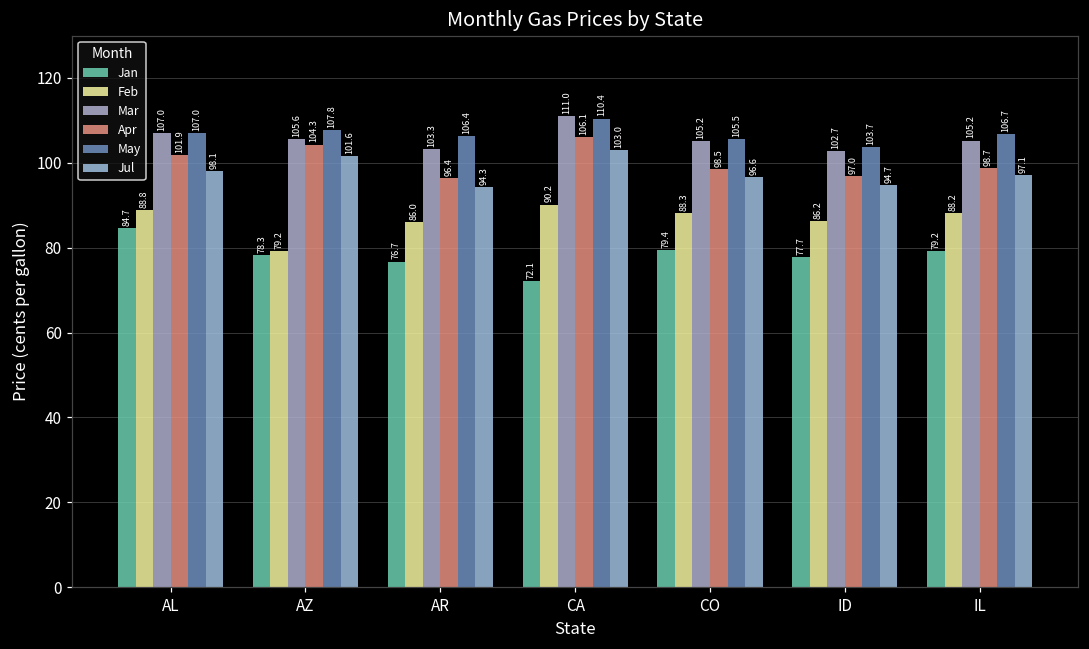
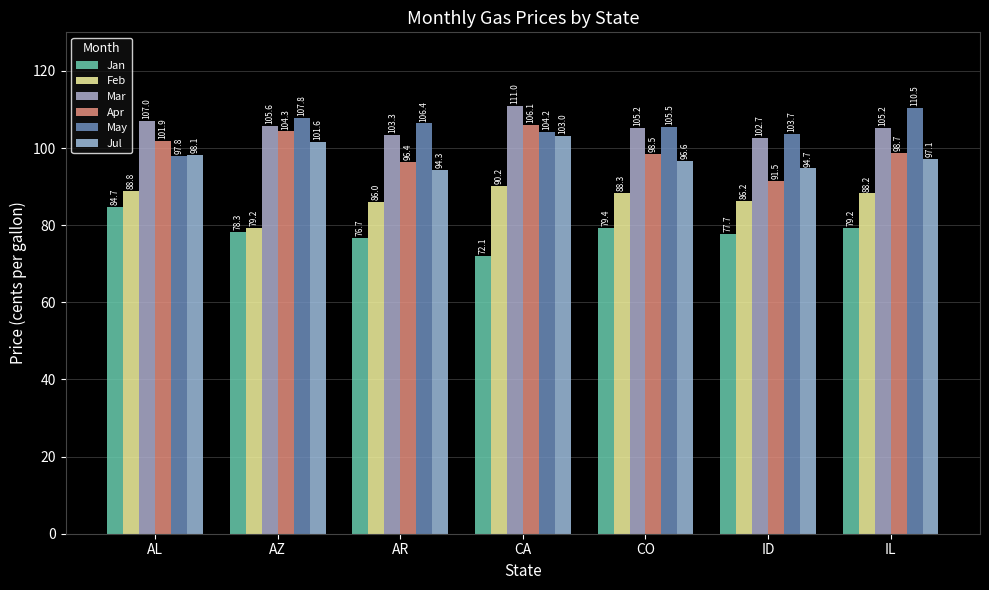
  {
    "Jan": {
      "AL": 84.7,
      "AZ": 78.3,
      "AR": 76.7,
      "CA": 72.1,
      "CO": 79.4,
      "ID": 77.7,
      "IL": 79.2
    },
    "Feb": {
      "AL": 88.8,
      "AZ": 79.2,
      "AR": 86.0,
      "CA": 90.2,
      "CO": 88.3,
      "ID": 86.2,
      "IL": 88.2
    },
    "Apr": {
      "AL": 101.9,
      "AZ": 104.3,
      "AR": 96.4,
      "CA": 106.1,
      "CO": 98.5,
-     "ID": 97.0,
+     "ID": 91.5,
      "IL": 98.7
    },
    "May": {
-     "AL": 107.0,
+     "AL": 97.8,
      "AZ": 107.8,
      "AR": 106.4,
-     "CA": 110.4,
+     "CA": 104.2,
      "CO": 105.5,
      "ID": 103.7,
-     "IL": 106.7
+     "IL": 110.5
    }
  }
